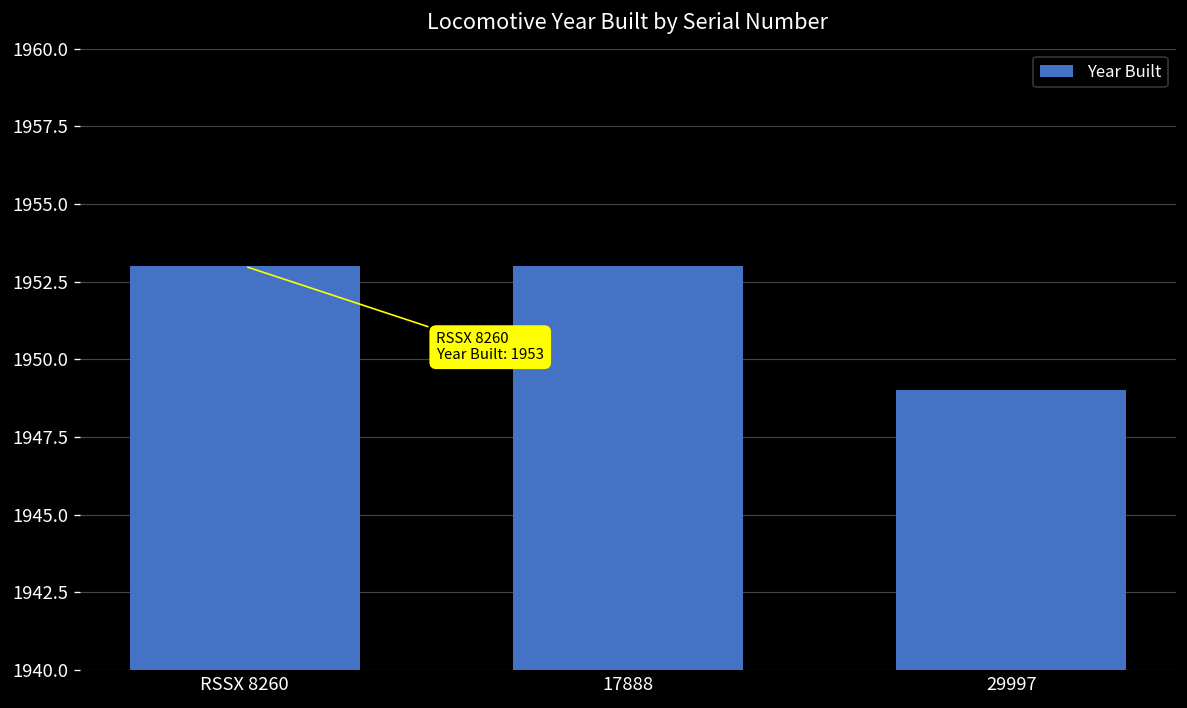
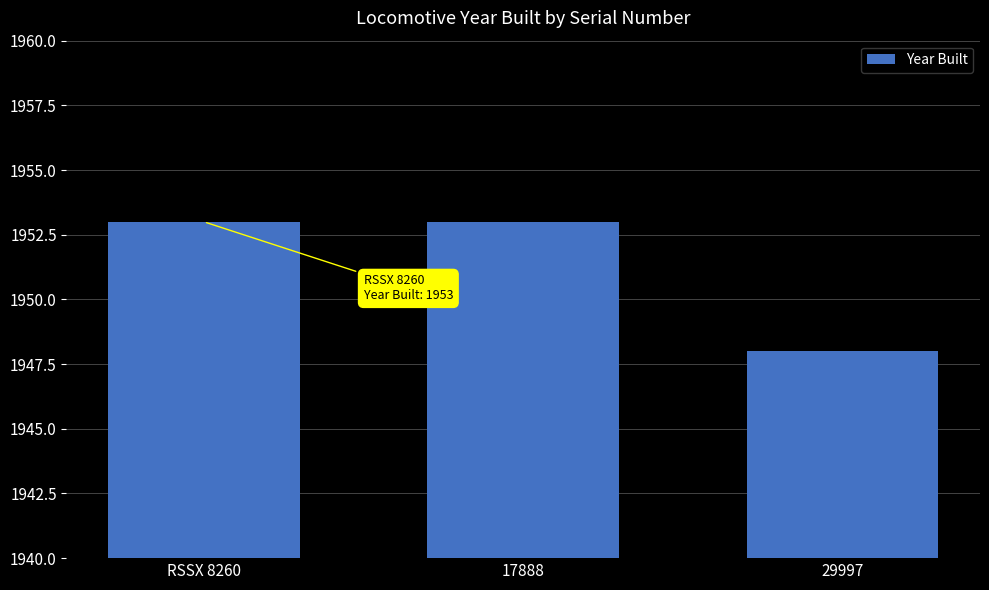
  {
    "17888": 1953,
-   "29997": 1949
+   "29997": 1948
  }
